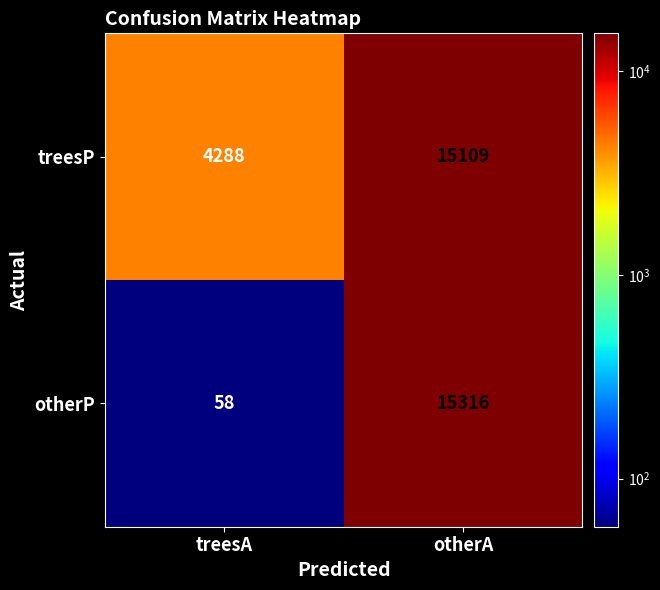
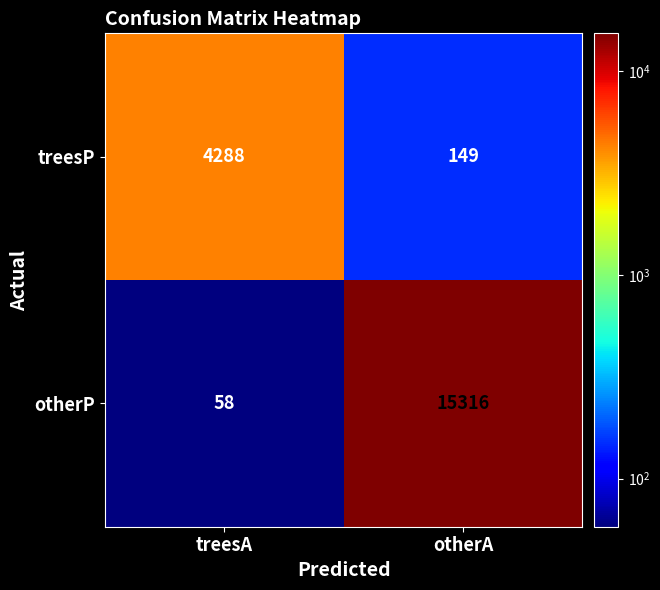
  {
    "treesP": {
      "treesA": 4288,
-     "otherA": 15109
+     "otherA": 149
    },
    "otherP": {
      "treesA": 58,
      "otherA": 15316
    }
  }
